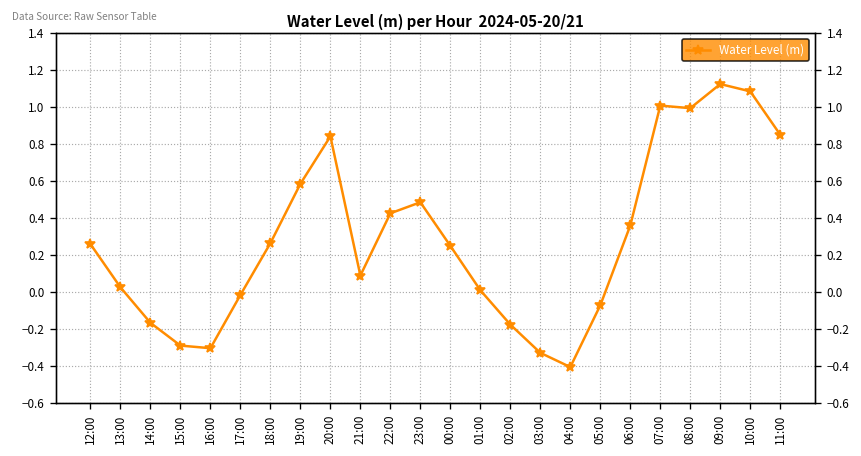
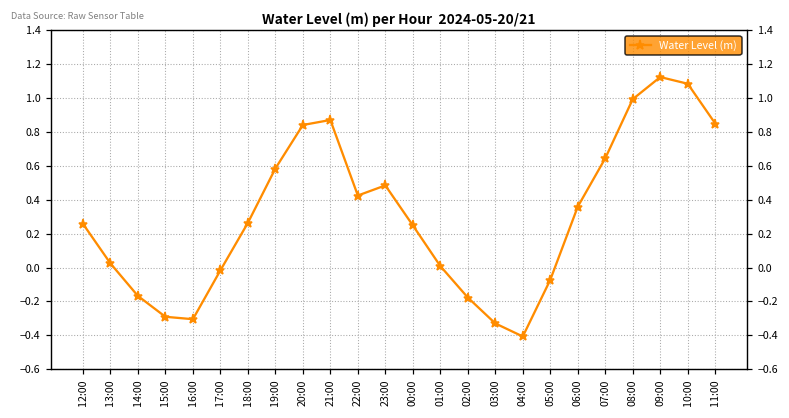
  {
    "12:00": 0.26,
    "13:00": 0.02,
    "14:00": -0.17,
    "15:00": -0.29,
    "16:00": -0.31,
    "17:00": -0.02,
    "18:00": 0.26,
    "19:00": 0.58,
    "20:00": 0.84,
-   "21:00": 0.09,
+   "21:00": 0.87,
    "22:00": 0.43,
    "23:00": 0.48,
    "00:00": 0.25,
    "01:00": 0.01,
    "02:00": -0.18,
    "03:00": -0.33,
    "04:00": -0.41,
    "05:00": -0.07,
    "06:00": 0.36,
-   "07:00": 1.01,
+   "07:00": 0.65,
    "08:00": 0.99,
    "09:00": 1.12,
    "10:00": 1.09,
    "11:00": 0.85
  }
